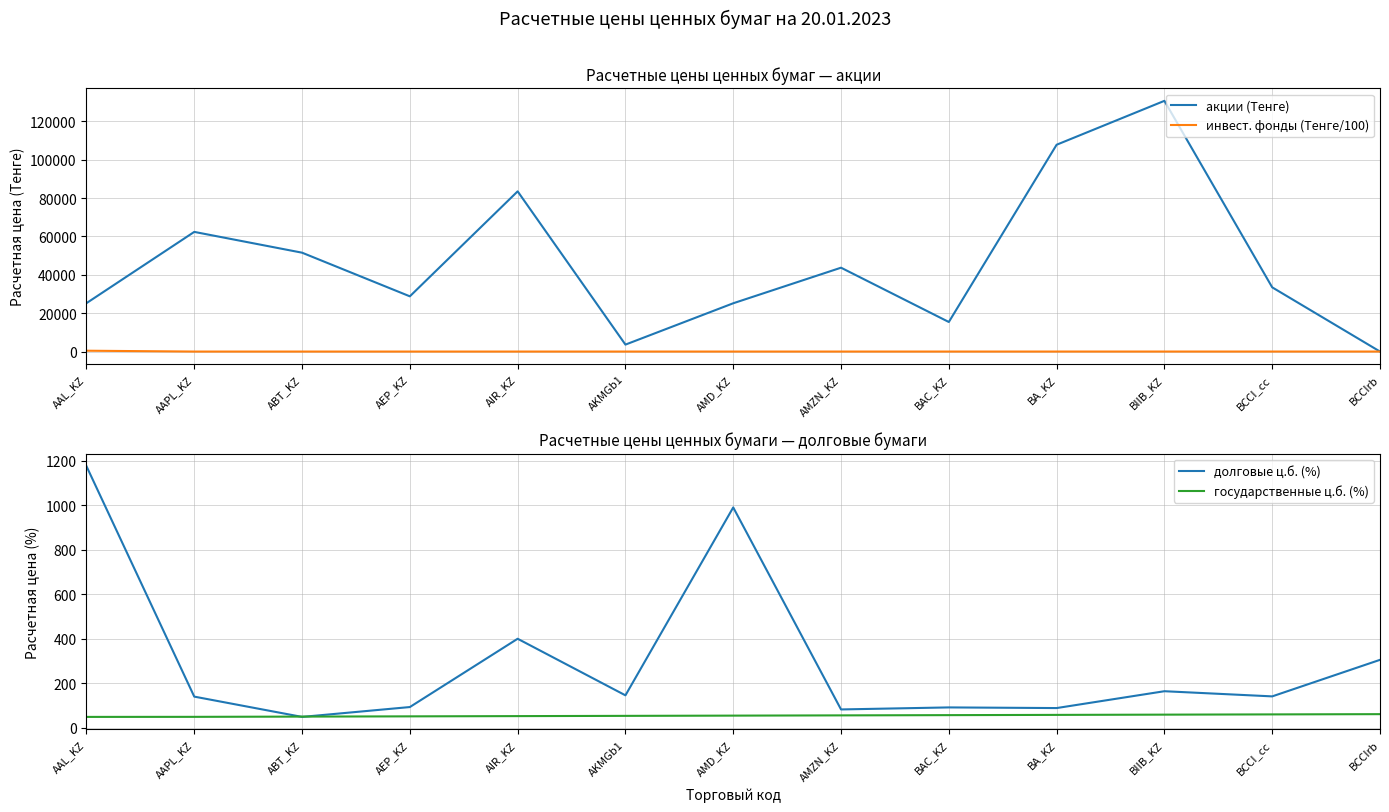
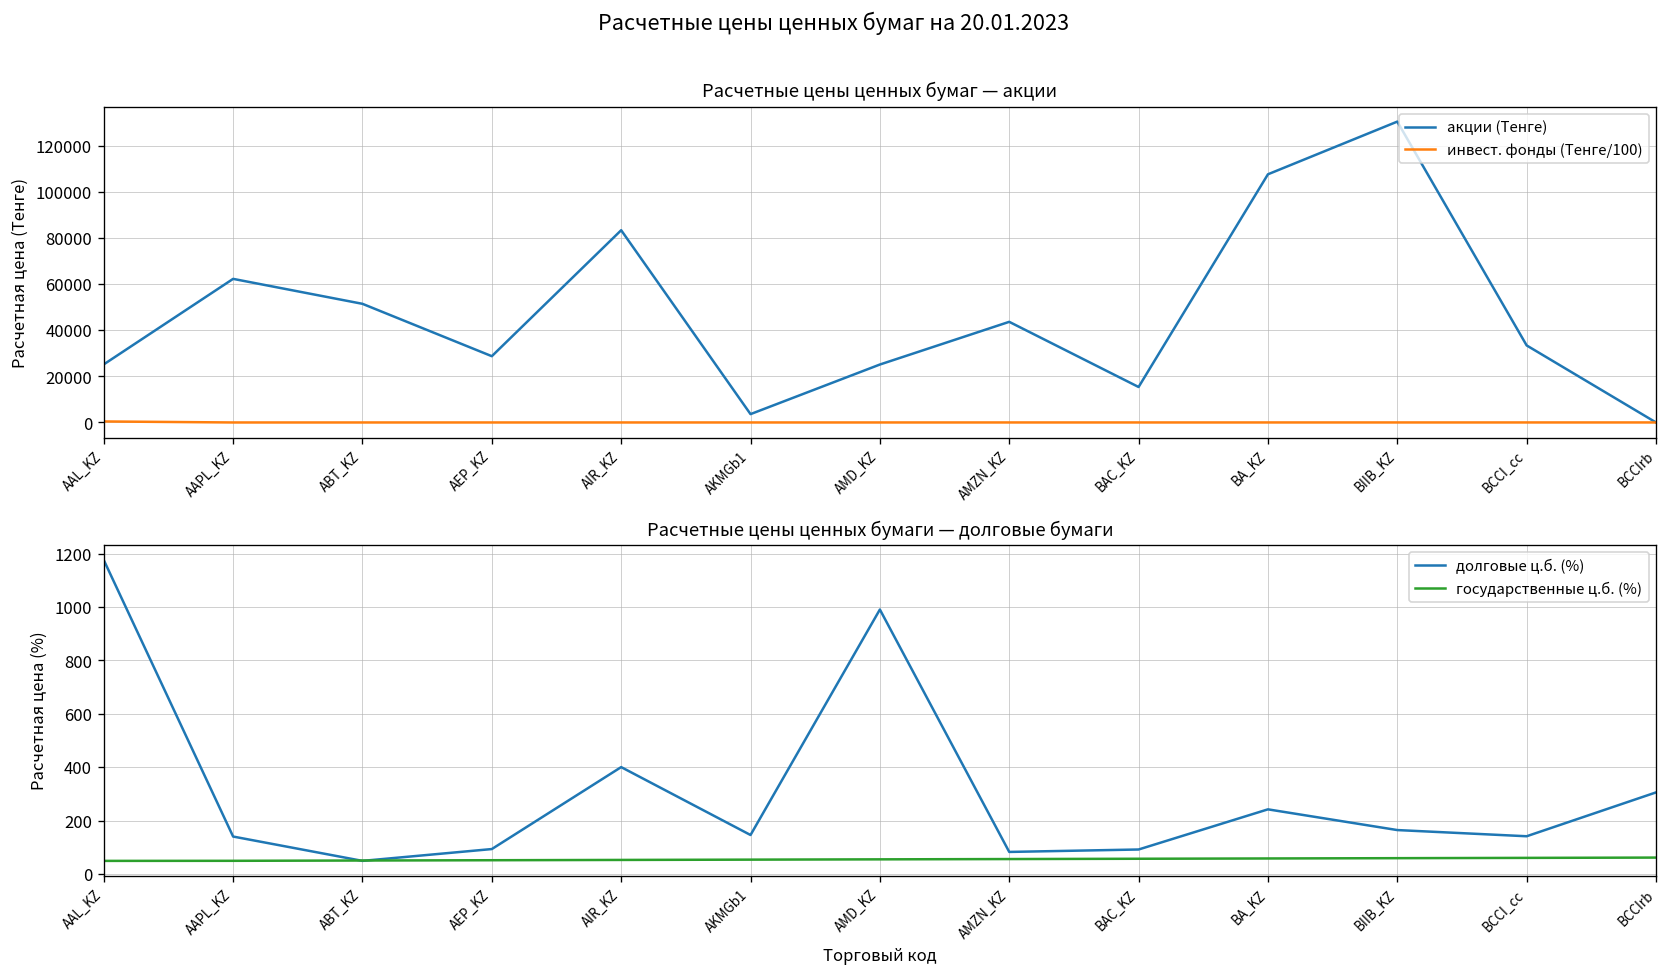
  {
    "Расчетные цены ценных бумаг — акции": {
      "акции (Тенге)": {
        "AAL_KZ": 25000,
        "AAPL_KZ": 62000,
        "ABT_KZ": 52000,
        "AEP_KZ": 29000,
        "AIR_KZ": 83000,
        "AKMGb1": 4000,
        "AMD_KZ": 25000,
        "AMZN_KZ": 44000,
        "BAC_KZ": 15000,
        "BA_KZ": 108000,
        "BIIB_KZ": 131000,
        "BCCI_cc": 33000
      },
      "инвест. фонды (Тенге/100)": {
        "AAL_KZ": 0,
        "AAPL_KZ": 0,
        "ABT_KZ": 0,
        "AEP_KZ": 0,
        "AIR_KZ": 0,
        "AKMGb1": 0,
        "AMD_KZ": 0,
        "AMZN_KZ": 0,
        "BAC_KZ": 0,
        "BA_KZ": 0,
        "BIIB_KZ": 0,
        "BCCI_cc": 0
      }
    },
    "Расчетные цены ценных бумаги — долговые бумаги": {
      "долговые ц.б. (%)": {
        "AAL_KZ": 1180,
        "AAPL_KZ": 140,
        "AEP_KZ": 90,
        "AIR_KZ": 400,
        "AKMGb1": 150,
        "AMD_KZ": 990,
        "AMZN_KZ": 80,
        "BAC_KZ": 90,
-       "BA_KZ": 90,
+       "BA_KZ": 240,
        "BIIB_KZ": 160,
        "BCCI_cc": 140,
        "BCCIrb": 310
      },
      "государственные ц.б. (%)": {
        "AAL_KZ": 50,
        "AAPL_KZ": 50,
        "AEP_KZ": 50,
        "AIR_KZ": 50,
        "AKMGb1": 50,
        "AMD_KZ": 50,
        "AMZN_KZ": 60,
        "BAC_KZ": 60,
        "BA_KZ": 60,
        "BIIB_KZ": 60,
        "BCCI_cc": 60,
        "BCCIrb": 60
      }
    }
  }
